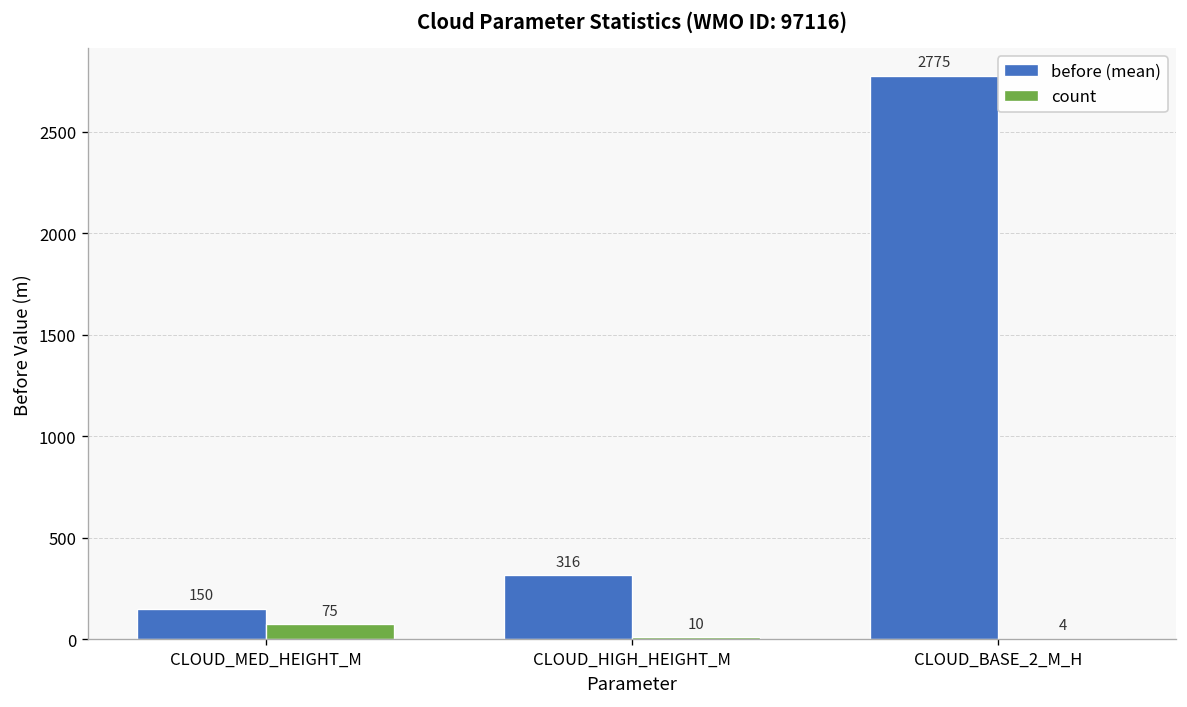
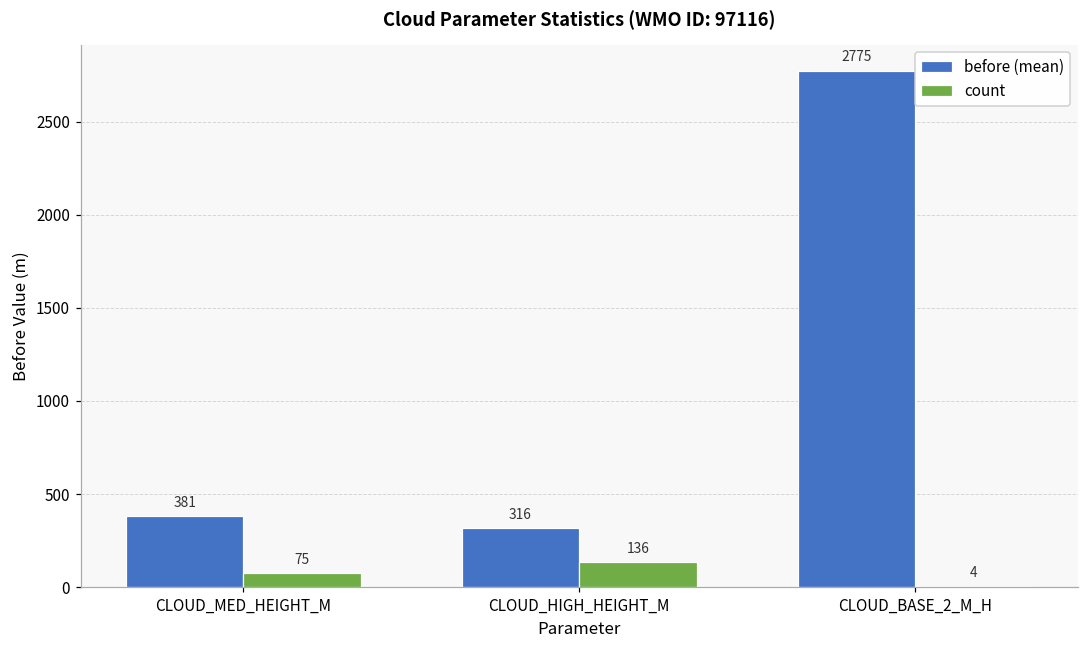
  {
    "before (mean)": {
-     "CLOUD_MED_HEIGHT_M": 150,
+     "CLOUD_MED_HEIGHT_M": 381,
      "CLOUD_HIGH_HEIGHT_M": 316,
      "CLOUD_BASE_2_M_H": 2775
    },
    "count": {
      "CLOUD_MED_HEIGHT_M": 75,
-     "CLOUD_HIGH_HEIGHT_M": 10,
+     "CLOUD_HIGH_HEIGHT_M": 136,
      "CLOUD_BASE_2_M_H": 4
    }
  }
